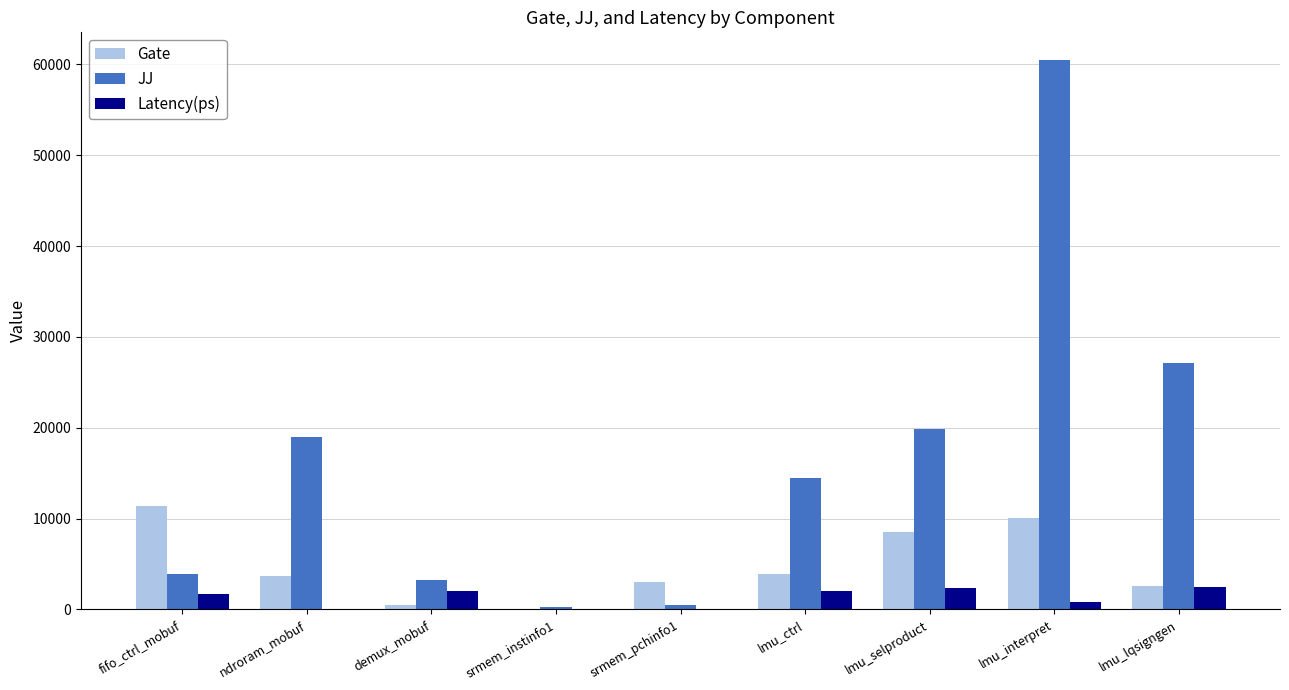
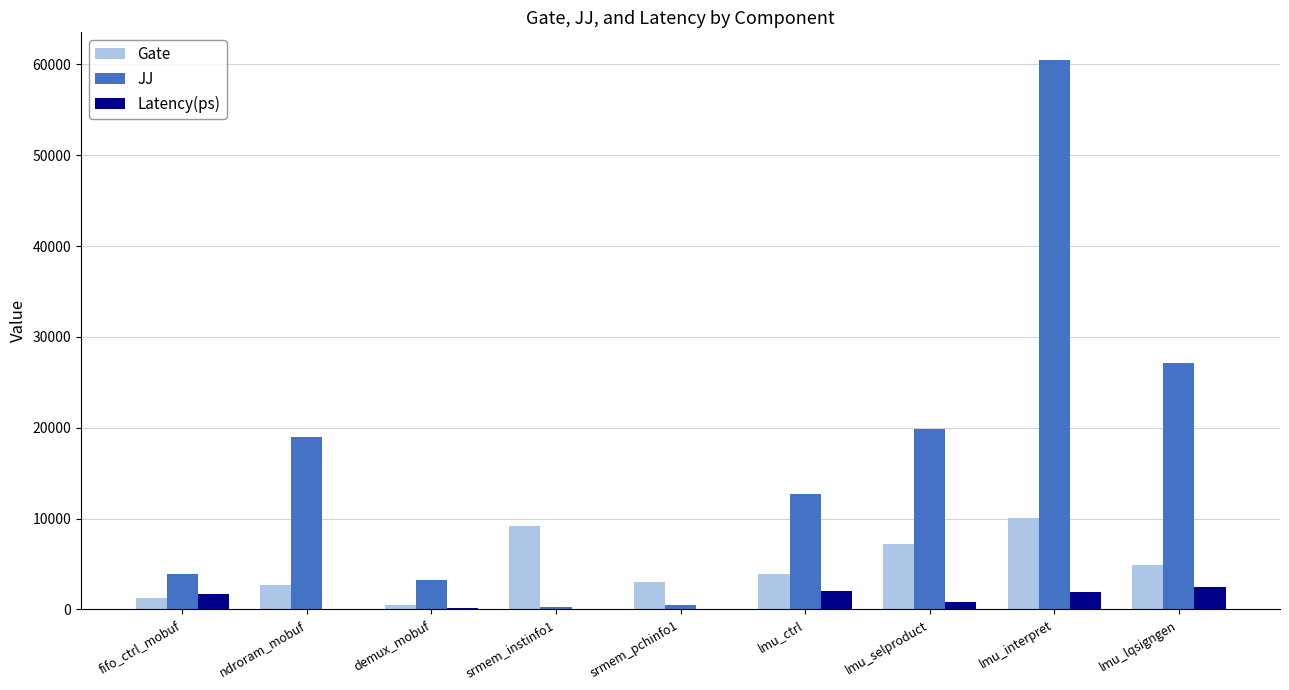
  {
    "Gate": {
-     "fifo_ctrl_mobuf": 11000,
-     "ndroram_mobuf": 4000,
+     "fifo_ctrl_mobuf": 1000,
+     "ndroram_mobuf": 3000,
      "demux_mobuf": 0,
-     "srmem_instinfo1": 0,
+     "srmem_instinfo1": 9000,
      "srmem_pchinfo1": 3000,
      "lmu_ctrl": 4000,
-     "lmu_selproduct": 9000,
+     "lmu_selproduct": 7000,
      "lmu_interpret": 10000,
-     "lmu_lqsigngen": 3000
+     "lmu_lqsigngen": 5000
    },
    "JJ": {
      "fifo_ctrl_mobuf": 4000,
      "ndroram_mobuf": 19000,
      "demux_mobuf": 3000,
      "srmem_pchinfo1": 0,
-     "lmu_ctrl": 14000,
+     "lmu_ctrl": 13000,
      "lmu_selproduct": 20000,
      "lmu_interpret": 61000,
      "lmu_lqsigngen": 27000
    },
    "Latency(ps)": {
      "fifo_ctrl_mobuf": 2000,
      "ndroram_mobuf": 0,
-     "demux_mobuf": 2000,
+     "demux_mobuf": 0,
      "srmem_instinfo1": 0,
      "srmem_pchinfo1": 0,
      "lmu_ctrl": 2000,
-     "lmu_selproduct": 2000,
-     "lmu_interpret": 1000,
+     "lmu_selproduct": 1000,
+     "lmu_interpret": 2000,
      "lmu_lqsigngen": 3000
    }
  }
